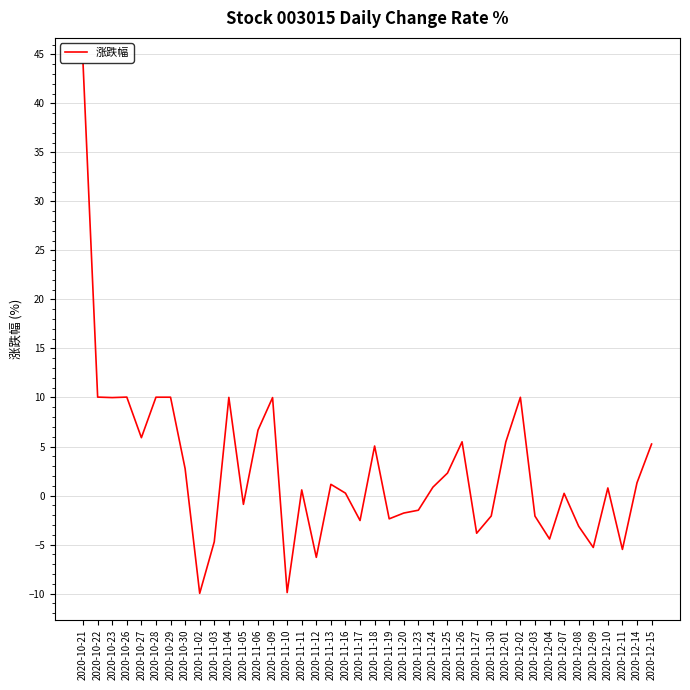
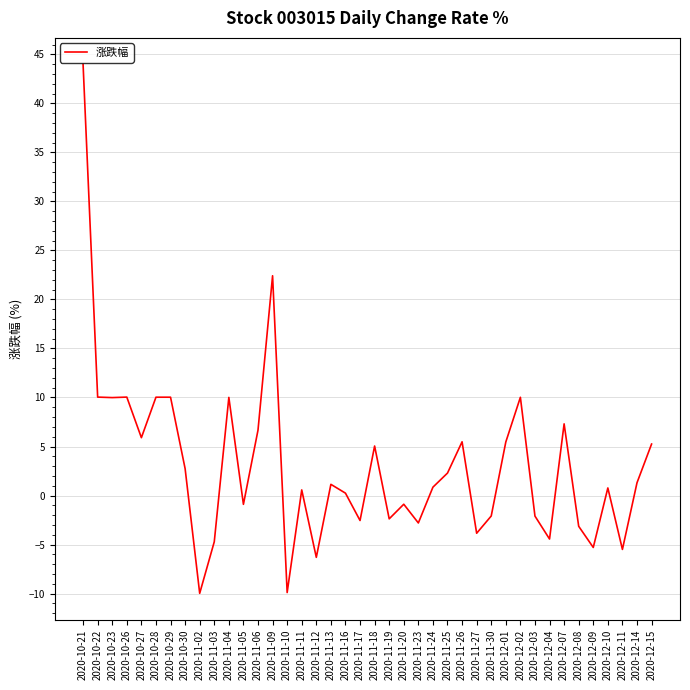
  {
    "2020-10-21": 44,
    "2020-10-22": 10,
    "2020-10-23": 10,
    "2020-10-26": 10,
    "2020-10-27": 6,
    "2020-10-28": 10,
    "2020-10-29": 10,
    "2020-10-30": 3,
    "2020-11-02": -10,
    "2020-11-03": -5,
    "2020-11-04": 10,
    "2020-11-05": -1,
    "2020-11-06": 7,
-   "2020-11-09": 10,
+   "2020-11-09": 22,
    "2020-11-10": -10,
    "2020-11-11": 1,
    "2020-11-12": -6,
    "2020-11-13": 1,
    "2020-11-16": 0,
    "2020-11-17": -3,
    "2020-11-18": 5,
    "2020-11-19": -2,
-   "2020-11-20": -2,
-   "2020-11-23": -2,
+   "2020-11-20": -1,
+   "2020-11-23": -3,
    "2020-11-24": 1,
    "2020-11-25": 2,
    "2020-11-26": 5,
    "2020-11-27": -4,
    "2020-11-30": -2,
    "2020-12-01": 5,
    "2020-12-02": 10,
    "2020-12-03": -2,
    "2020-12-04": -4,
-   "2020-12-07": 0,
+   "2020-12-07": 7,
    "2020-12-08": -3,
    "2020-12-09": -5,
    "2020-12-10": 1,
    "2020-12-11": -6,
    "2020-12-14": 1,
    "2020-12-15": 5
  }
